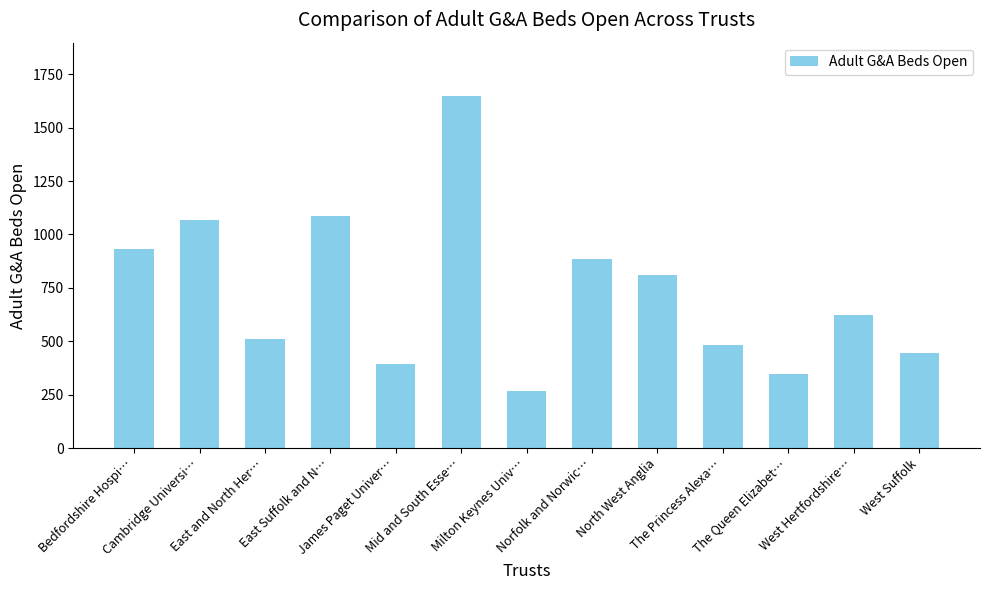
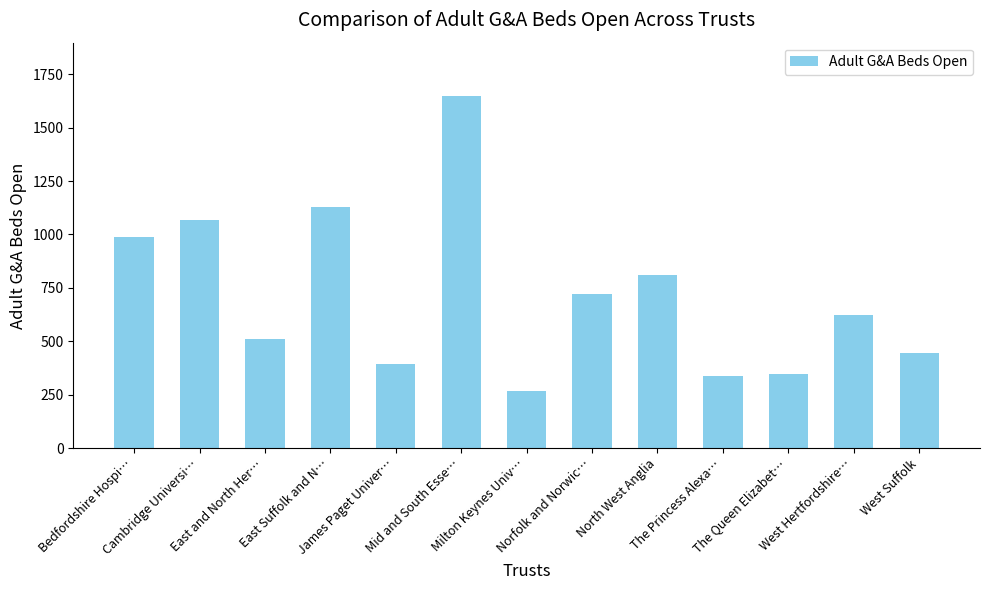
  {
-   "Bedfordshire Hospi…": 930,
+   "Bedfordshire Hospi…": 990,
    "Cambridge Universi…": 1070,
    "East and North Her…": 510,
-   "East Suffolk and N…": 1090,
+   "East Suffolk and N…": 1130,
    "James Paget Univer…": 390,
    "Mid and South Esse…": 1650,
    "Milton Keynes Univ…": 270,
-   "Norfolk and Norwic…": 880,
+   "Norfolk and Norwic…": 720,
    "North West Anglia": 810,
-   "The Princess Alexa…": 480,
+   "The Princess Alexa…": 340,
    "The Queen Elizabet…": 350,
    "West Hertfordshire…": 620,
    "West Suffolk": 440
  }
